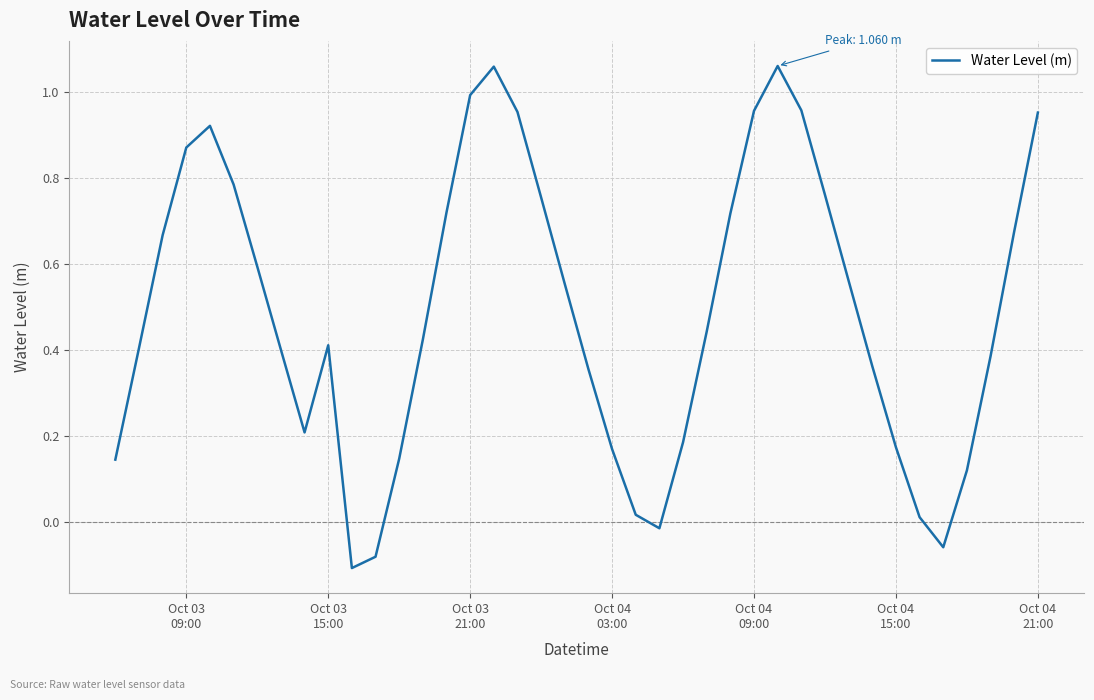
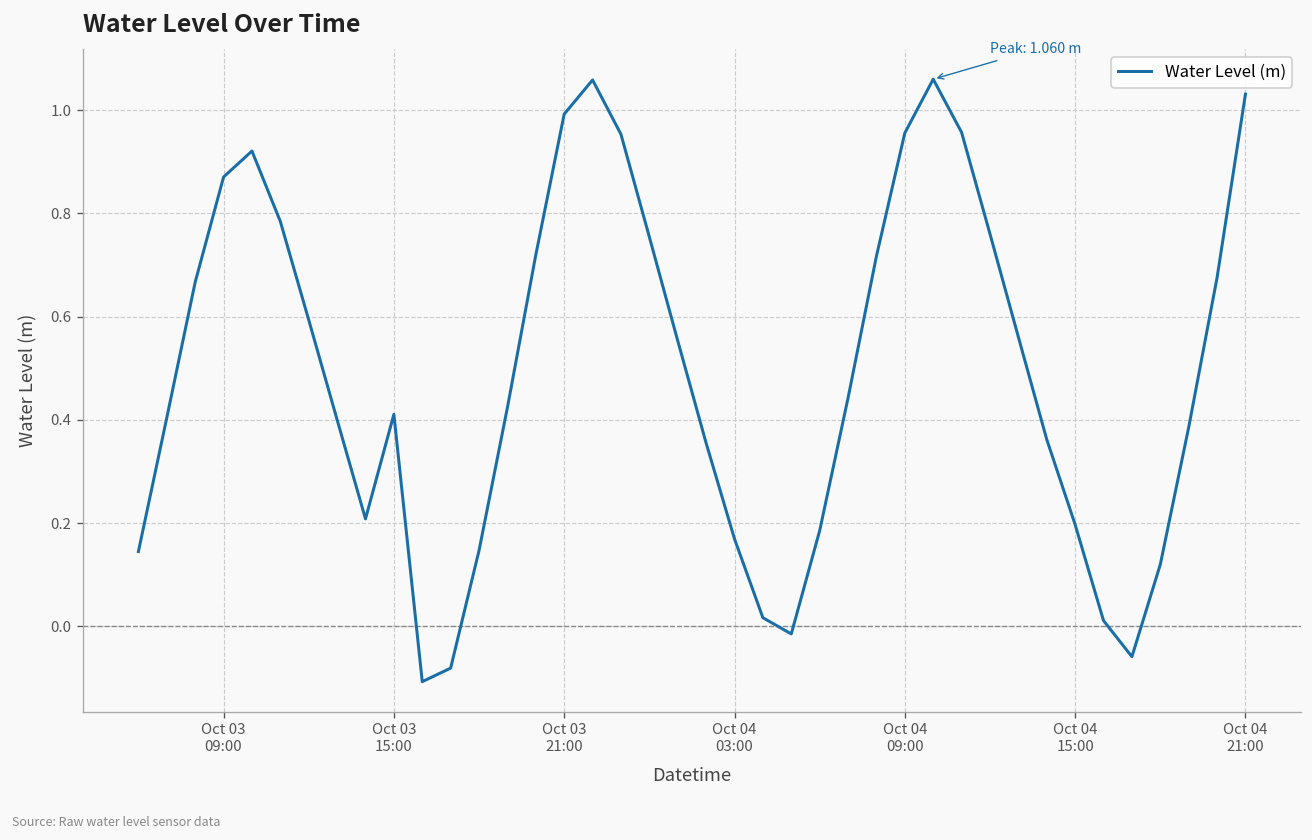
  {
    "Oct 03 09:00": 0.87,
    "Oct 03 15:00": 0.41,
    "Oct 03 21:00": 0.99,
    "Oct 04 03:00": 0.17,
    "Oct 04 09:00": 0.96,
-   "Oct 04 15:00": 0.17,
-   "Oct 04 21:00": 0.95
+   "Oct 04 15:00": 0.20,
+   "Oct 04 21:00": 1.03
  }
